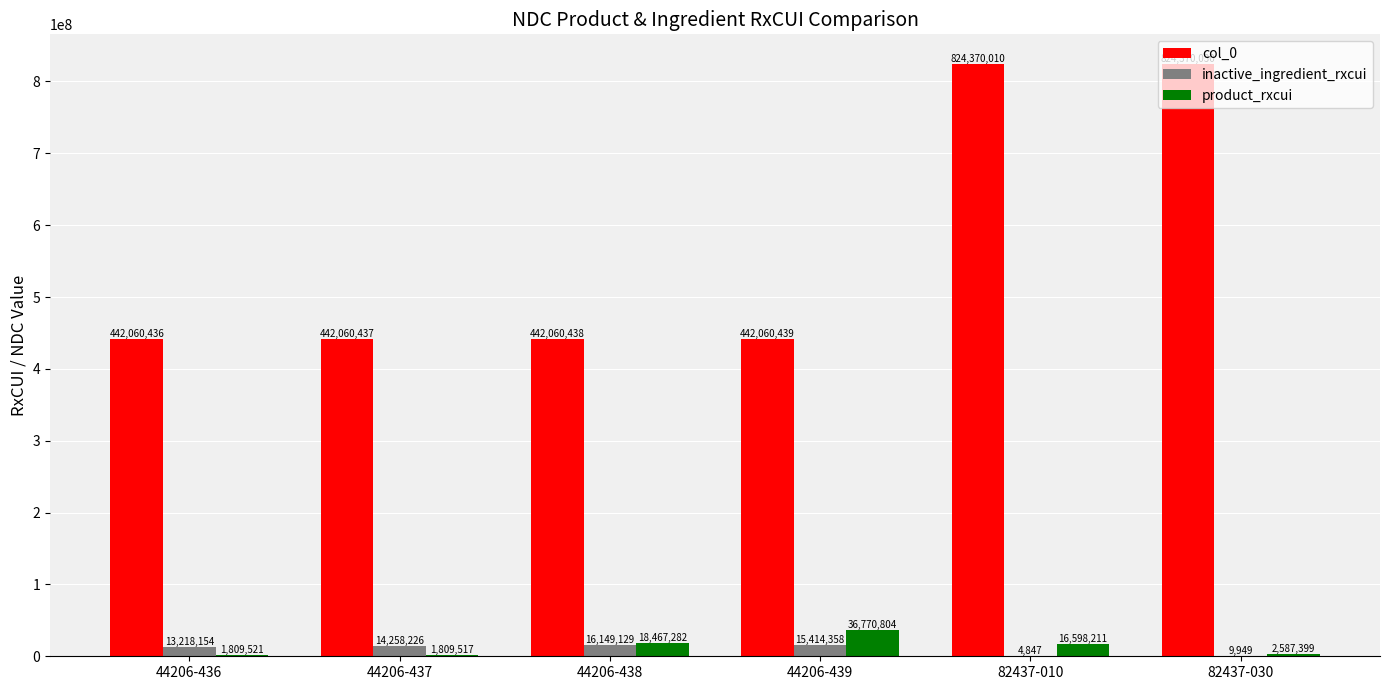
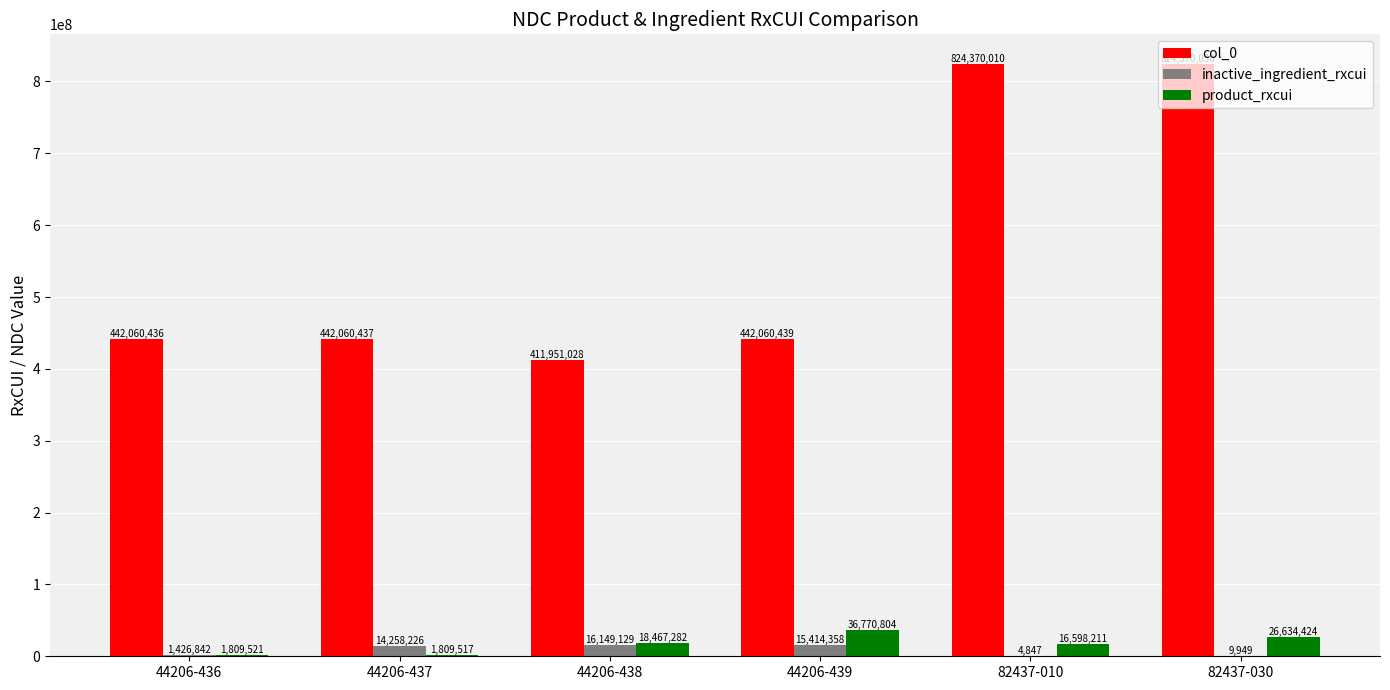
  {
    "col_0": {
      "44206-436": "442,060,436",
      "44206-437": "442,060,437",
-     "44206-438": "442,060,438",
+     "44206-438": "411,951,028",
      "44206-439": "442,060,439",
      "82437-010": "824,370,010"
    },
    "inactive_ingredient_rxcui": {
-     "44206-436": "13,218,154",
+     "44206-436": "1,426,842",
      "44206-437": "14,258,226",
      "44206-438": "16,149,129",
      "44206-439": "15,414,358",
      "82437-010": "4,847",
      "82437-030": "9,949"
    },
    "product_rxcui": {
      "44206-436": "1,809,521",
      "44206-437": "1,809,517",
      "44206-438": "18,467,282",
      "44206-439": "36,770,804",
      "82437-010": "16,598,211",
-     "82437-030": "2,587,399"
+     "82437-030": "26,634,424"
    }
  }
